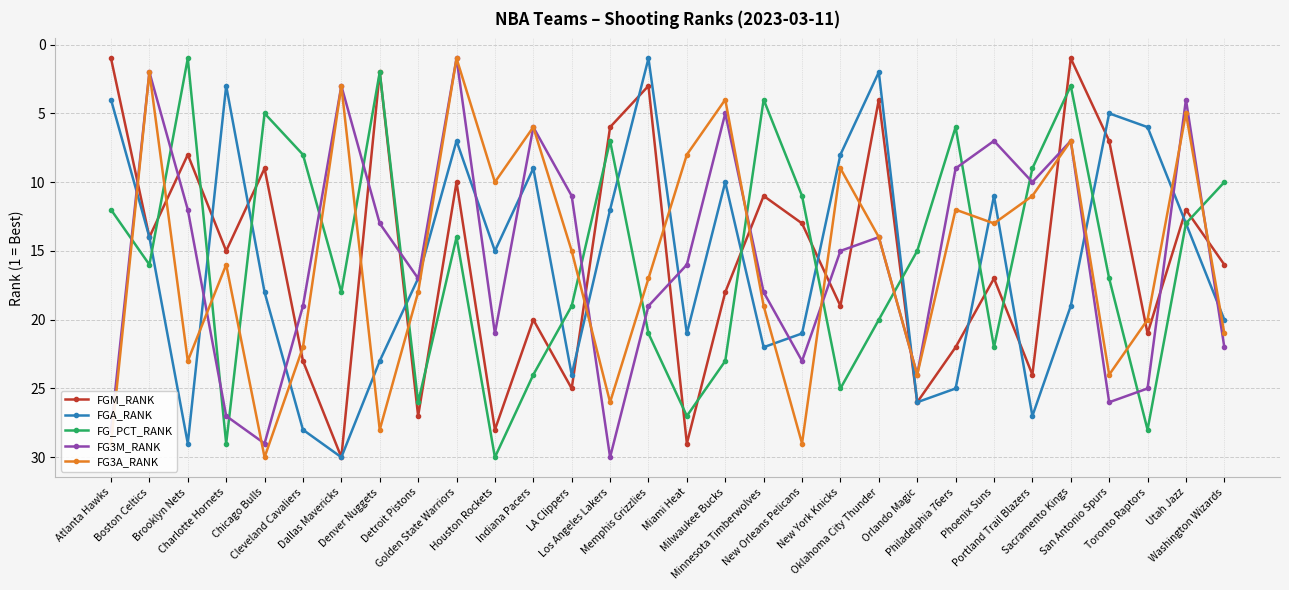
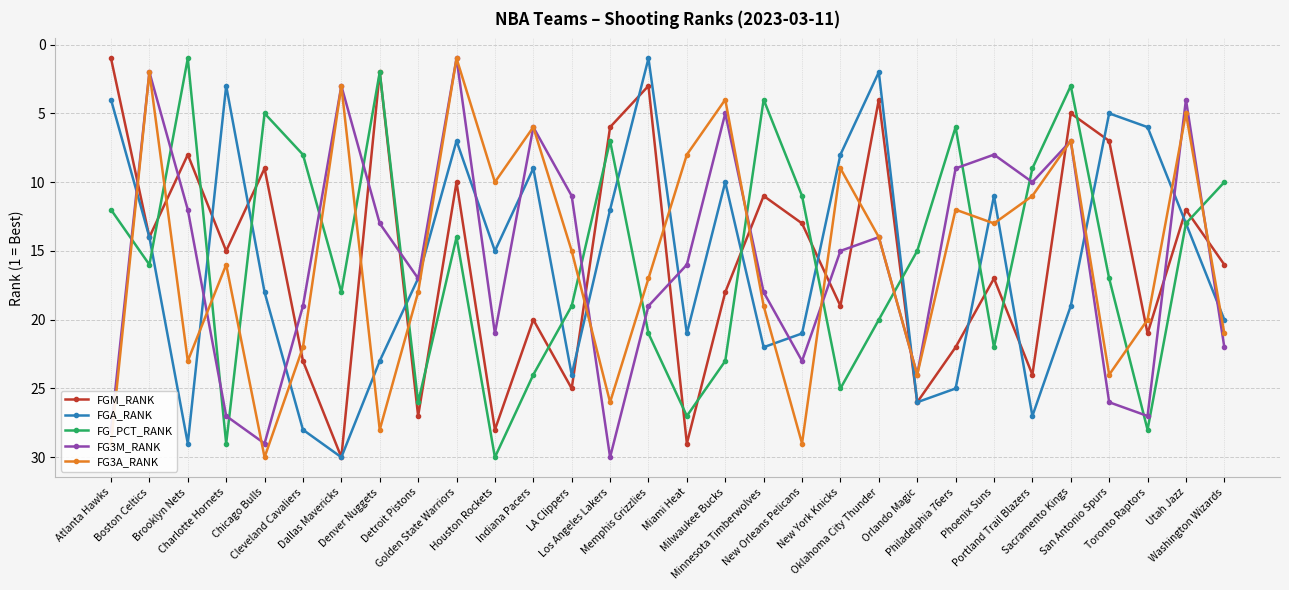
  {
    "FGM_RANK": {
      "Atlanta Hawks": 1,
      "Brooklyn Nets": 8,
      "Charlotte Hornets": 15,
      "Chicago Bulls": 9,
      "Cleveland Cavaliers": 23,
      "Detroit Pistons": 27,
      "Golden State Warriors": 10,
      "Houston Rockets": 28,
      "Indiana Pacers": 20,
      "LA Clippers": 25,
      "Los Angeles Lakers": 6,
      "Memphis Grizzlies": 3,
      "Miami Heat": 29,
      "Milwaukee Bucks": 18,
      "Minnesota Timberwolves": 11,
      "New Orleans Pelicans": 13,
      "New York Knicks": 19,
      "Oklahoma City Thunder": 4,
      "Philadelphia 76ers": 22,
      "Phoenix Suns": 17,
      "Portland Trail Blazers": 24,
-     "Sacramento Kings": 1,
+     "Sacramento Kings": 5,
      "San Antonio Spurs": 7,
      "Toronto Raptors": 21,
      "Utah Jazz": 12,
      "Washington Wizards": 16
    },
    "FGA_RANK": {
      "Atlanta Hawks": 4,
      "Brooklyn Nets": 29,
      "Charlotte Hornets": 3,
      "Chicago Bulls": 18,
      "Cleveland Cavaliers": 28,
      "Denver Nuggets": 23,
      "Golden State Warriors": 7,
      "Houston Rockets": 15,
      "Indiana Pacers": 9,
      "LA Clippers": 24,
      "Los Angeles Lakers": 12,
      "Memphis Grizzlies": 1,
      "Miami Heat": 21,
      "Milwaukee Bucks": 10,
      "Minnesota Timberwolves": 22,
      "New Orleans Pelicans": 21,
      "New York Knicks": 8,
      "Oklahoma City Thunder": 2,
      "Philadelphia 76ers": 25,
      "Phoenix Suns": 11,
      "Portland Trail Blazers": 27,
      "Sacramento Kings": 19,
      "San Antonio Spurs": 5,
      "Toronto Raptors": 6,
      "Washington Wizards": 20
    },
    "FG_PCT_RANK": {
      "Atlanta Hawks": 12,
      "Boston Celtics": 16,
      "Brooklyn Nets": 1,
      "Charlotte Hornets": 29,
      "Chicago Bulls": 5,
      "Cleveland Cavaliers": 8,
      "Dallas Mavericks": 18,
      "Detroit Pistons": 26,
      "Golden State Warriors": 14,
      "Houston Rockets": 30,
      "Indiana Pacers": 24,
      "LA Clippers": 19,
      "Los Angeles Lakers": 7,
      "Memphis Grizzlies": 21,
      "Miami Heat": 27,
      "Milwaukee Bucks": 23,
      "Minnesota Timberwolves": 4,
      "New Orleans Pelicans": 11,
      "New York Knicks": 25,
      "Oklahoma City Thunder": 20,
      "Orlando Magic": 15,
      "Philadelphia 76ers": 6,
      "Phoenix Suns": 22,
      "Portland Trail Blazers": 9,
      "Sacramento Kings": 3,
      "San Antonio Spurs": 17,
      "Toronto Raptors": 28,
      "Washington Wizards": 10
    },
    "FG3M_RANK": {
      "Brooklyn Nets": 12,
      "Charlotte Hornets": 27,
      "Chicago Bulls": 29,
      "Cleveland Cavaliers": 19,
      "Denver Nuggets": 13,
      "Houston Rockets": 21,
      "LA Clippers": 11,
      "Los Angeles Lakers": 30,
      "Memphis Grizzlies": 19,
      "Miami Heat": 16,
      "Milwaukee Bucks": 5,
      "Minnesota Timberwolves": 18,
      "New Orleans Pelicans": 23,
      "New York Knicks": 15,
      "Philadelphia 76ers": 9,
-     "Phoenix Suns": 7,
+     "Phoenix Suns": 8,
      "Portland Trail Blazers": 10,
      "San Antonio Spurs": 26,
-     "Toronto Raptors": 25,
+     "Toronto Raptors": 27,
      "Utah Jazz": 4,
      "Washington Wizards": 22
    },
    "FG3A_RANK": {
      "Brooklyn Nets": 23,
      "Charlotte Hornets": 16,
      "Chicago Bulls": 30,
      "Cleveland Cavaliers": 22,
      "Denver Nuggets": 28,
      "Detroit Pistons": 18,
      "Houston Rockets": 10,
      "LA Clippers": 15,
      "Los Angeles Lakers": 26,
      "Memphis Grizzlies": 17,
      "Miami Heat": 8,
      "Milwaukee Bucks": 4,
      "Minnesota Timberwolves": 19,
      "New Orleans Pelicans": 29,
      "New York Knicks": 9,
      "Philadelphia 76ers": 12,
      "Phoenix Suns": 13,
      "Portland Trail Blazers": 11,
      "San Antonio Spurs": 24,
      "Toronto Raptors": 20,
      "Utah Jazz": 5,
      "Washington Wizards": 21
    }
  }
